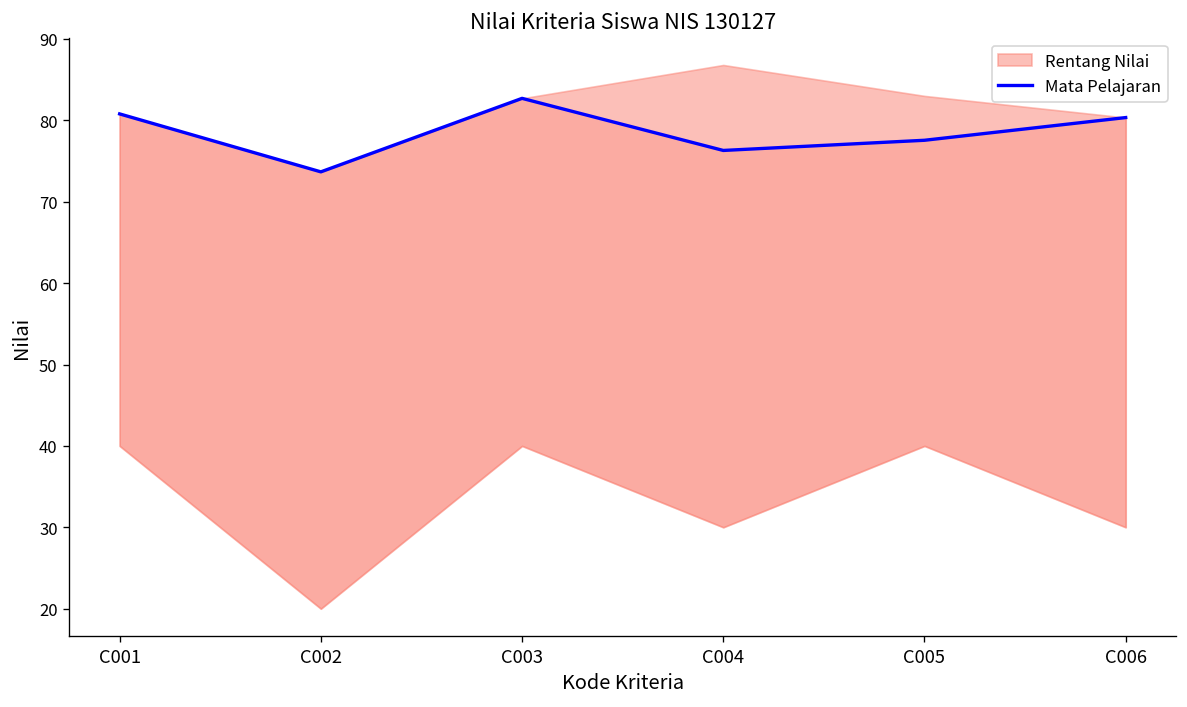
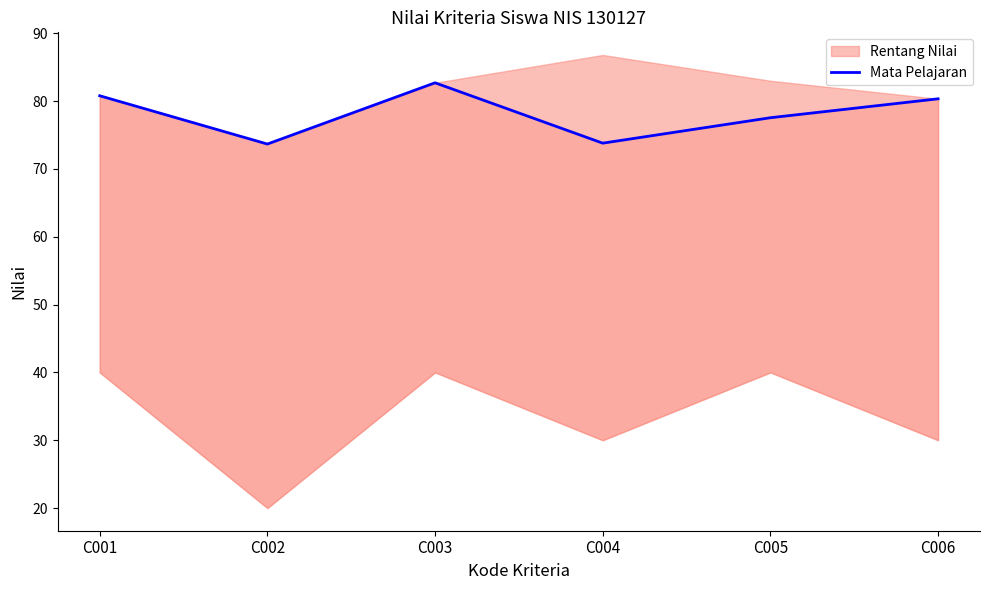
  {
    "Mata Pelajaran": {
-     "C004": 76,
+     "C004": 74,
      "C005": 78
    }
  }
